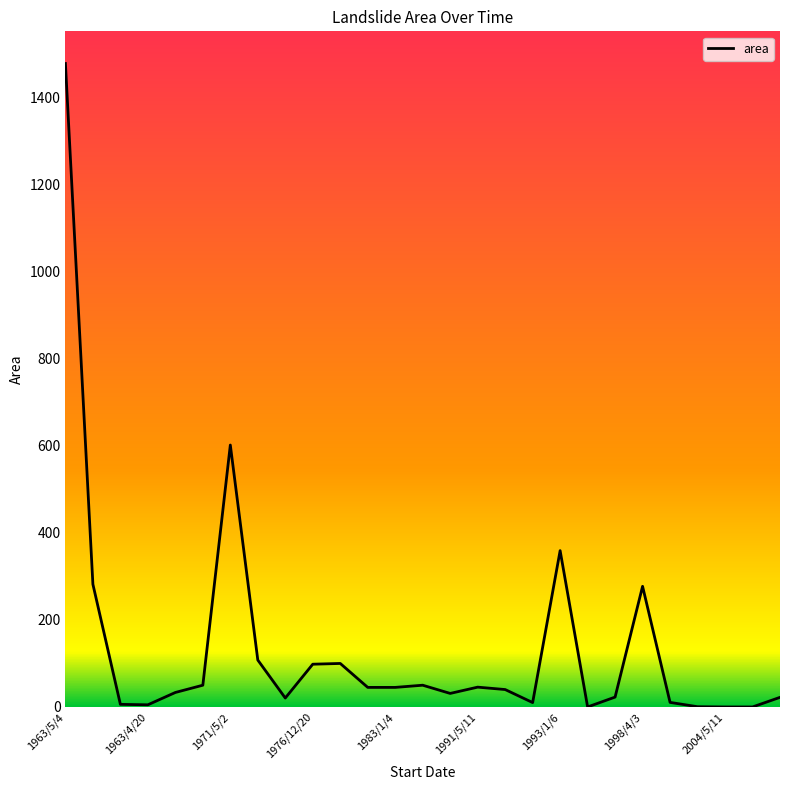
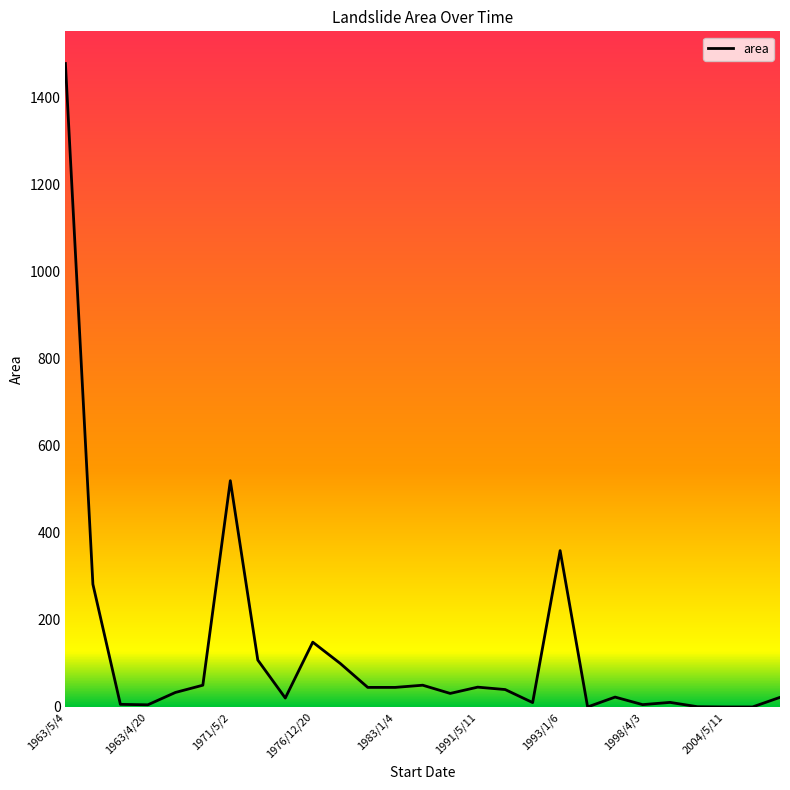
  {
    "1963/5/4": 1480,
    "1963/4/20": 0,
-   "1971/5/2": 600,
-   "1976/12/20": 100,
+   "1971/5/2": 520,
+   "1976/12/20": 150,
    "1991/5/11": 50,
    "1993/1/6": 360,
-   "1998/4/3": 280,
+   "1998/4/3": 10,
    "2004/5/11": 0
  }
